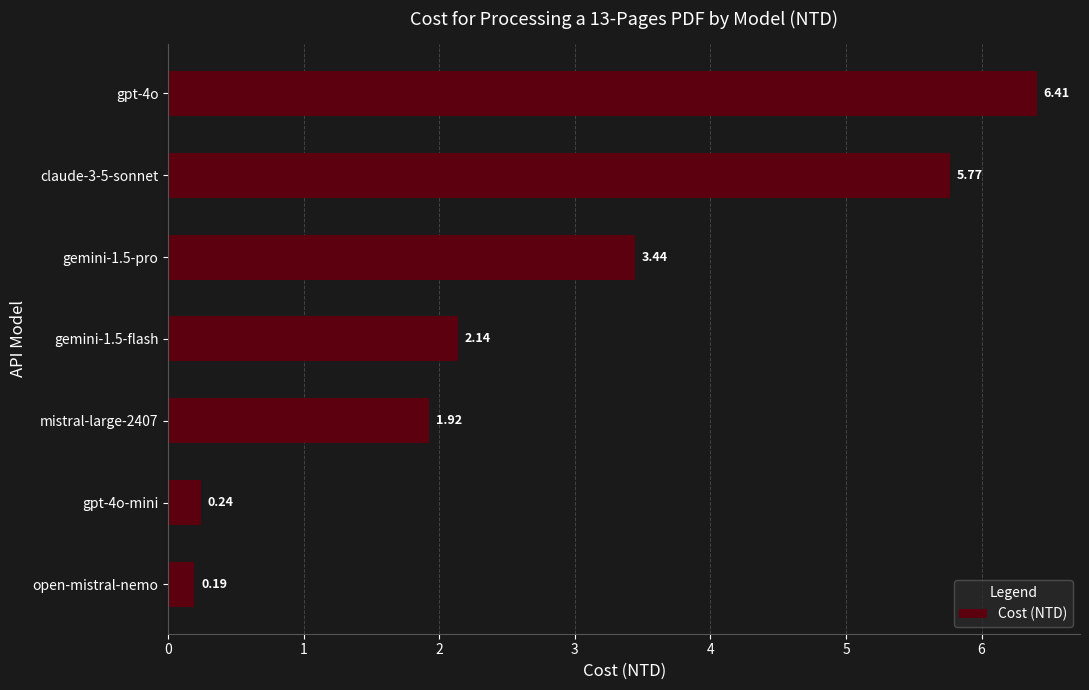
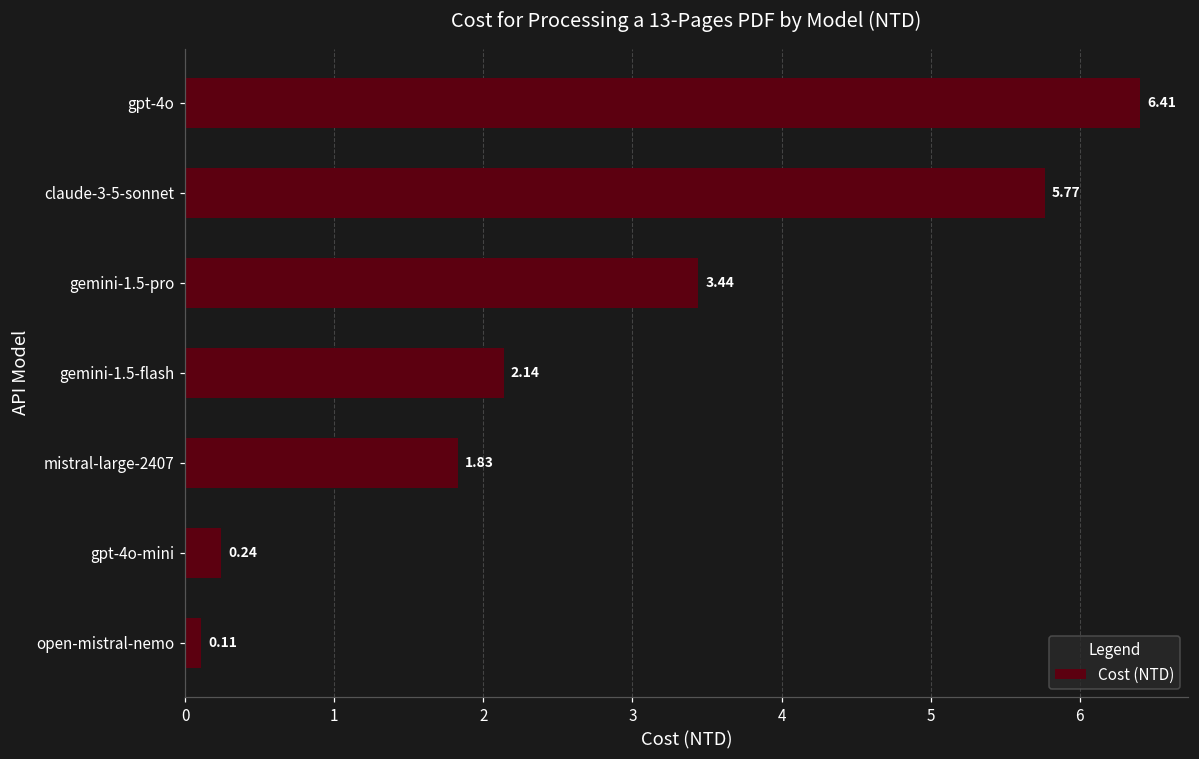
  {
    "gpt-4o": 6.41,
    "claude-3-5-sonnet": 5.77,
    "gemini-1.5-pro": 3.44,
    "gemini-1.5-flash": 2.14,
-   "mistral-large-2407": 1.92,
+   "mistral-large-2407": 1.83,
    "gpt-4o-mini": 0.24,
-   "open-mistral-nemo": 0.19
+   "open-mistral-nemo": 0.11
  }
